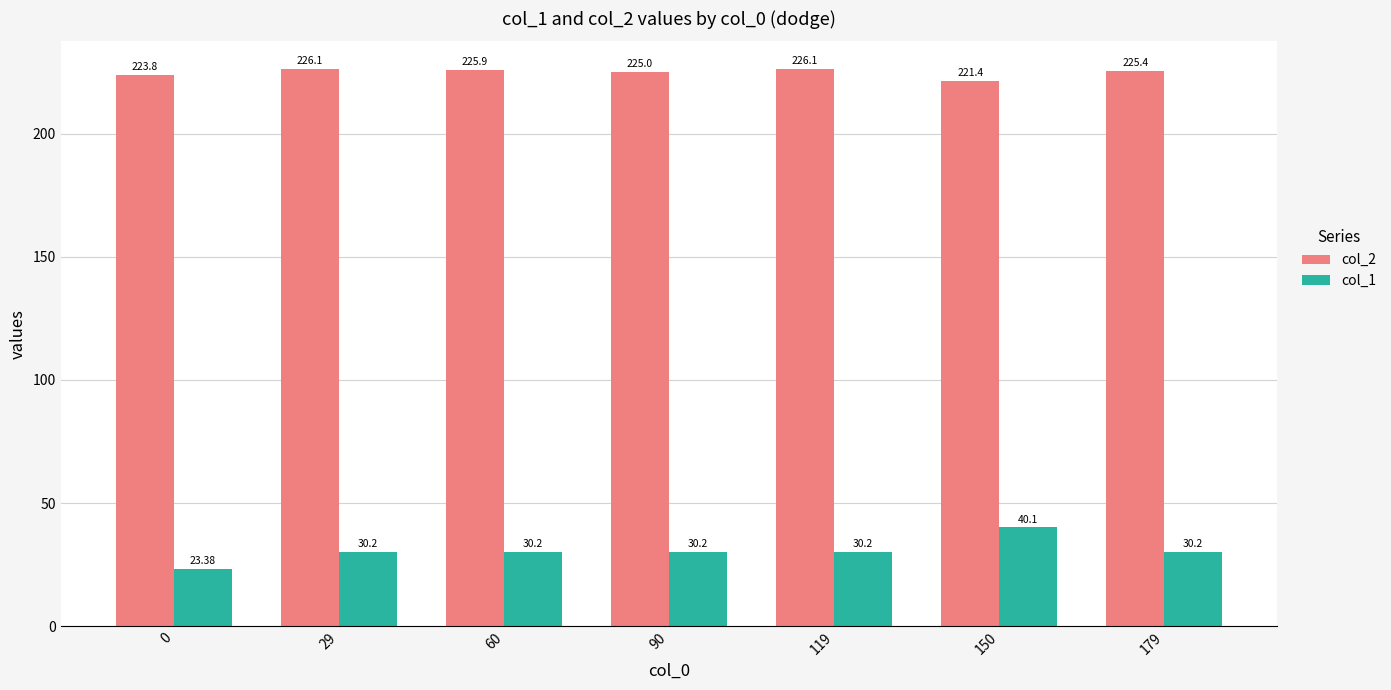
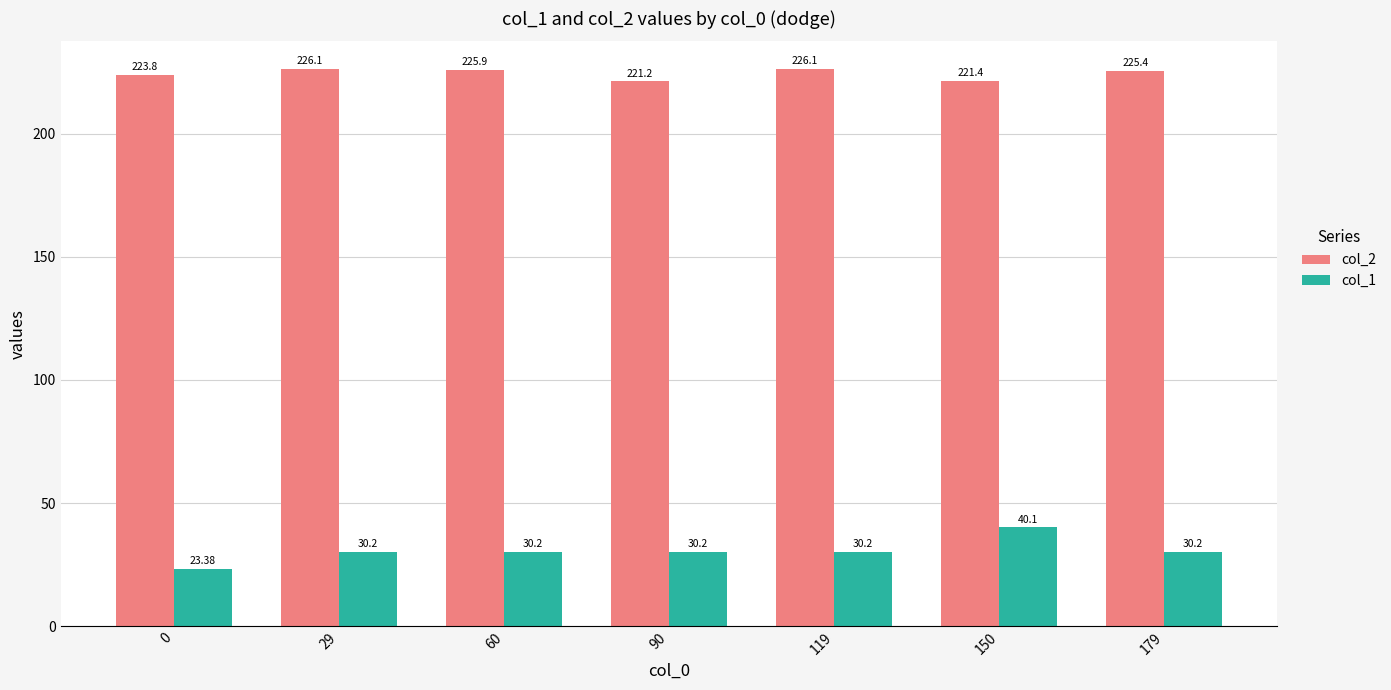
  {
    "col_2": {
      "0": 223.8,
      "29": 226.1,
      "60": 225.9,
-     "90": 225.0,
+     "90": 221.2,
      "119": 226.1,
      "150": 221.4,
      "179": 225.4
    },
    "col_1": {
      "0": 23.38,
      "29": 30.2,
      "60": 30.2,
      "90": 30.2,
      "119": 30.2,
      "150": 40.1,
      "179": 30.2
    }
  }
